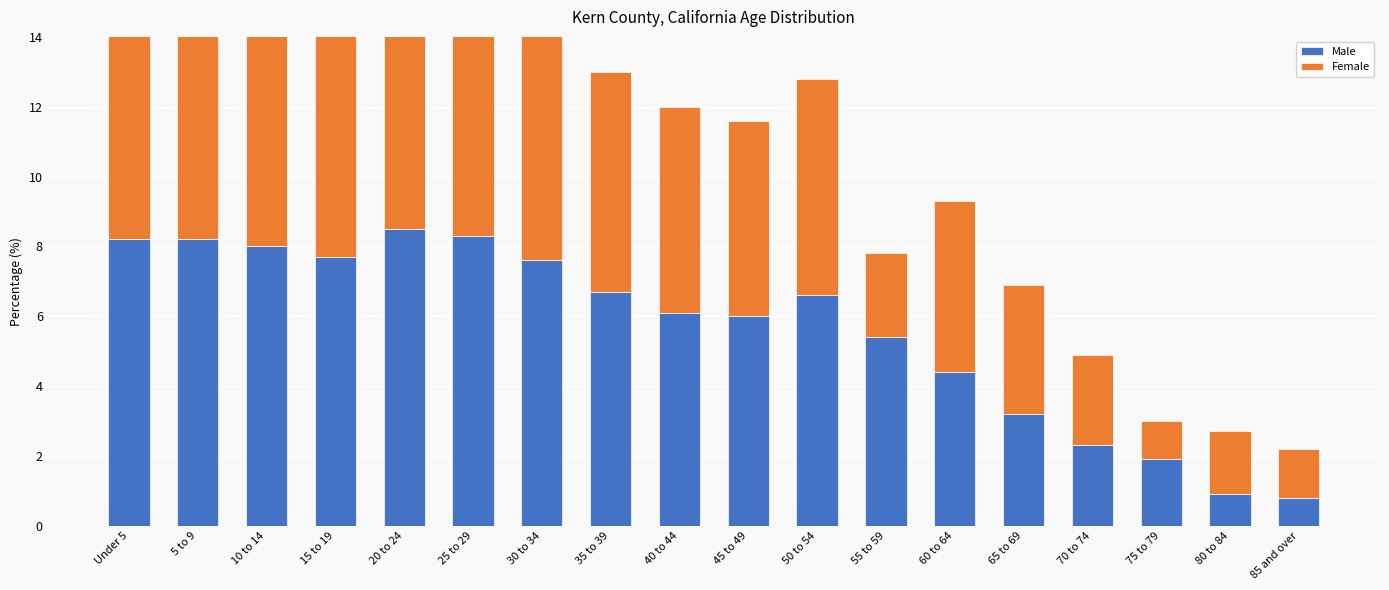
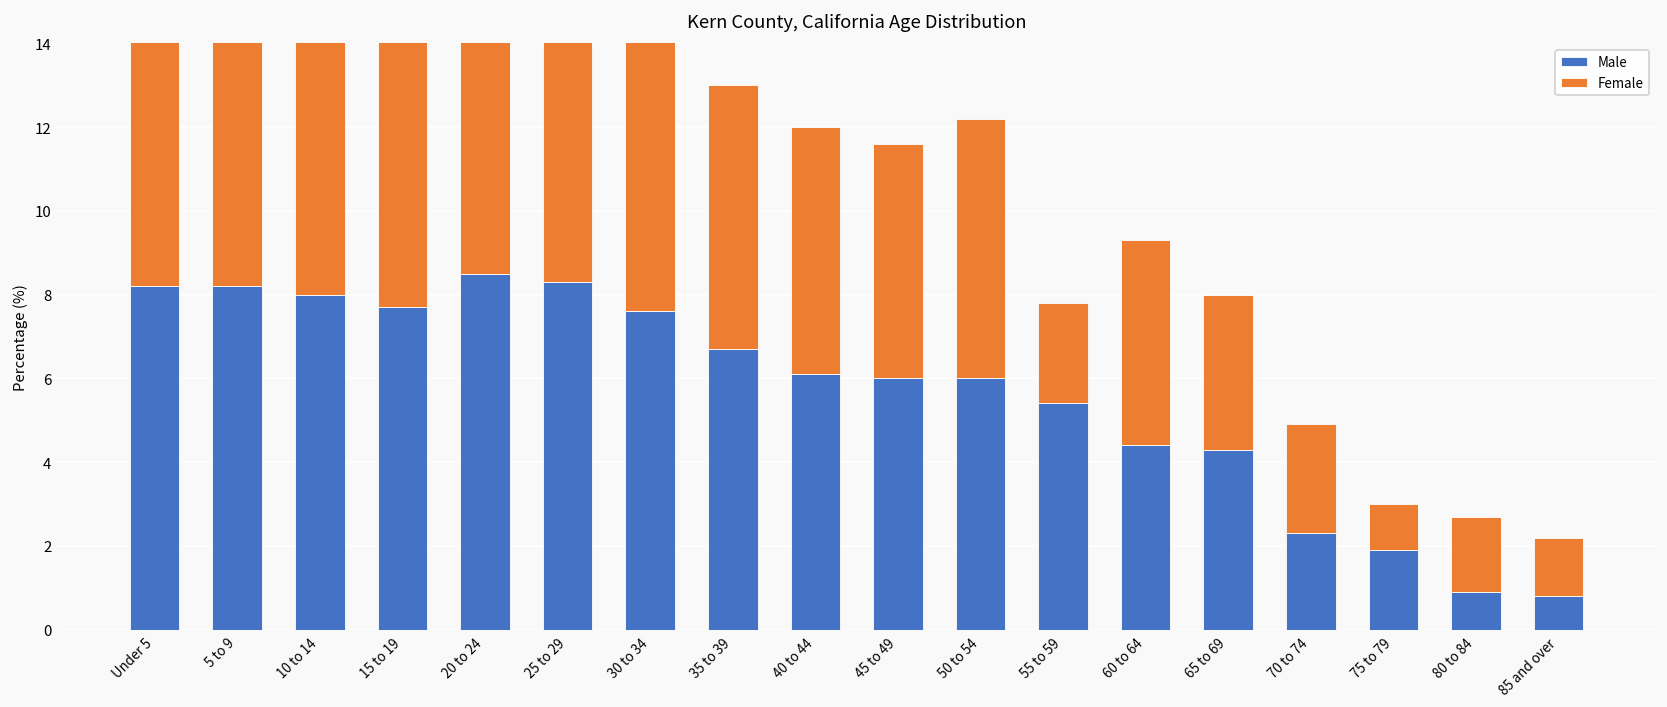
  {
    "Male": {
      "Under 5": 8.2,
      "5 to 9": 8.2,
      "10 to 14": 8.0,
      "15 to 19": 7.7,
      "20 to 24": 8.5,
      "25 to 29": 8.3,
      "30 to 34": 7.6,
      "35 to 39": 6.7,
      "40 to 44": 6.1,
      "45 to 49": 6.0,
-     "50 to 54": 6.6,
+     "50 to 54": 6.0,
      "55 to 59": 5.4,
      "60 to 64": 4.4,
-     "65 to 69": 3.2,
+     "65 to 69": 4.3,
      "70 to 74": 2.3,
      "75 to 79": 1.9,
      "80 to 84": 0.9,
      "85 and over": 0.8
    },
    "Female": {
      "35 to 39": 6.3,
      "40 to 44": 5.9,
      "45 to 49": 5.6,
      "50 to 54": 6.2,
      "55 to 59": 2.4,
      "60 to 64": 4.9,
      "65 to 69": 3.7,
      "70 to 74": 2.6,
      "75 to 79": 1.1,
      "80 to 84": 1.8,
      "85 and over": 1.4
    }
  }
